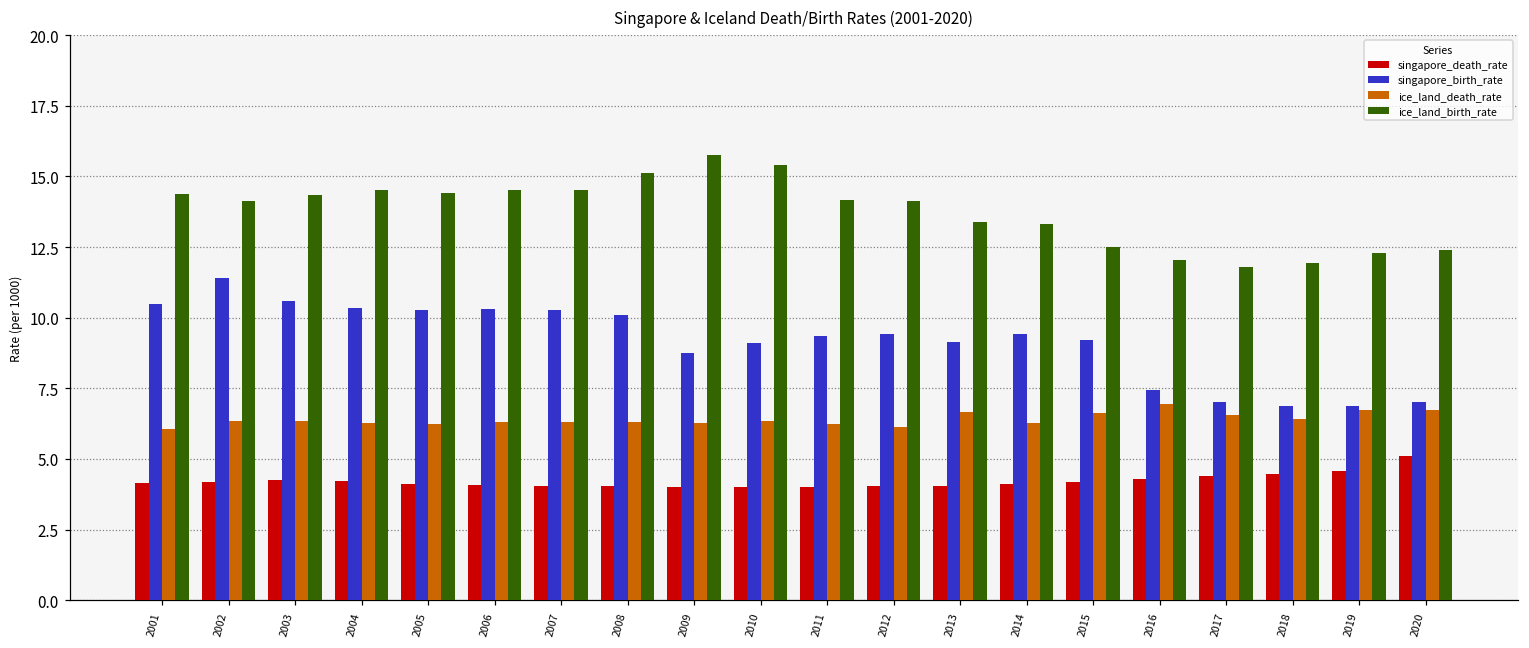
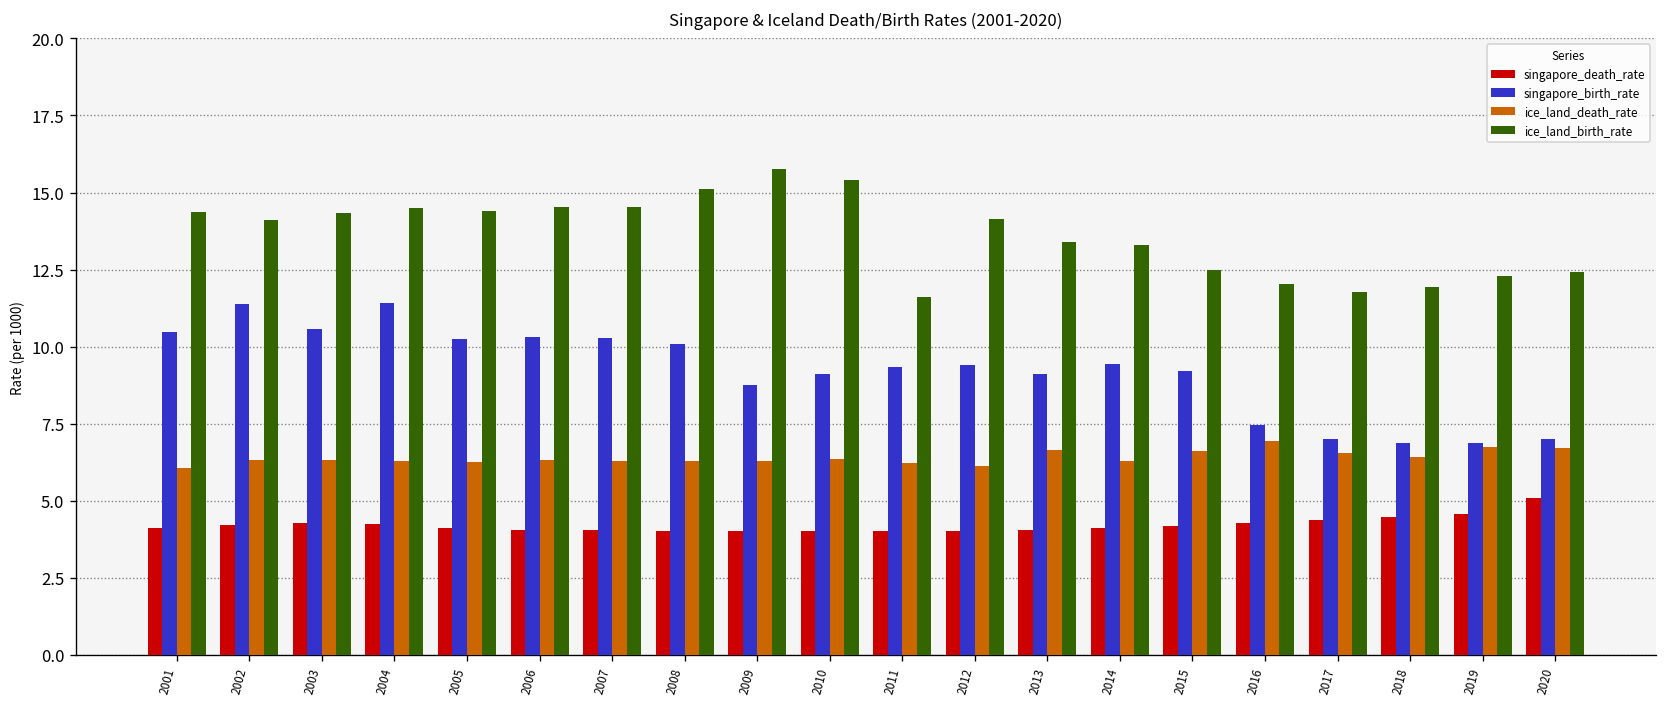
  {
    "singapore_death_rate": {
      "2001": 4.1,
      "2002": 4.2,
      "2003": 4.3,
      "2004": 4.2,
      "2005": 4.1,
      "2006": 4.1,
      "2007": 4.0,
      "2008": 4.0,
      "2009": 4.0,
      "2010": 4.0,
      "2011": 4.0,
      "2012": 4.0,
      "2013": 4.0,
      "2014": 4.1,
      "2015": 4.2,
      "2016": 4.3,
      "2017": 4.4,
      "2018": 4.5,
      "2019": 4.6,
      "2020": 5.1
    },
    "singapore_birth_rate": {
      "2001": 10.5,
      "2002": 11.4,
      "2003": 10.6,
-     "2004": 10.3,
+     "2004": 11.4,
      "2005": 10.3,
      "2006": 10.3,
      "2007": 10.3,
      "2008": 10.1,
      "2009": 8.7,
      "2010": 9.1,
      "2011": 9.4,
      "2012": 9.4,
      "2013": 9.1,
      "2014": 9.4,
      "2015": 9.2,
      "2016": 7.4,
      "2017": 7.0,
      "2018": 6.9,
      "2019": 6.9,
      "2020": 7.0
    },
    "ice_land_death_rate": {
      "2001": 6.1,
      "2002": 6.3,
      "2003": 6.3,
      "2004": 6.3,
      "2005": 6.2,
      "2006": 6.3,
      "2007": 6.3,
      "2008": 6.3,
      "2009": 6.3,
      "2010": 6.4,
      "2011": 6.2,
      "2012": 6.1,
      "2013": 6.6,
      "2014": 6.3,
      "2015": 6.6,
      "2016": 6.9,
      "2017": 6.6,
      "2018": 6.4,
      "2019": 6.7,
      "2020": 6.7
    },
    "ice_land_birth_rate": {
      "2001": 14.4,
      "2002": 14.1,
      "2003": 14.4,
      "2004": 14.5,
      "2005": 14.4,
      "2006": 14.5,
      "2007": 14.5,
      "2008": 15.1,
      "2009": 15.8,
      "2010": 15.4,
-     "2011": 14.2,
+     "2011": 11.6,
      "2012": 14.1,
      "2013": 13.4,
      "2014": 13.3,
      "2015": 12.5,
      "2016": 12.0,
      "2017": 11.8,
      "2018": 11.9,
      "2019": 12.3,
      "2020": 12.4
    }
  }
